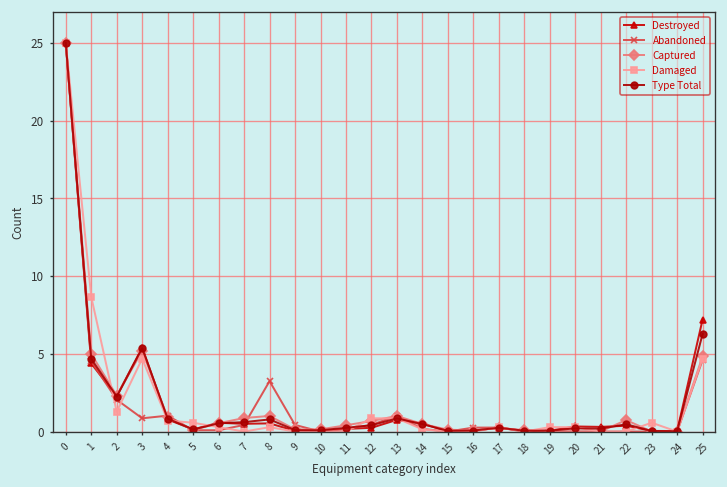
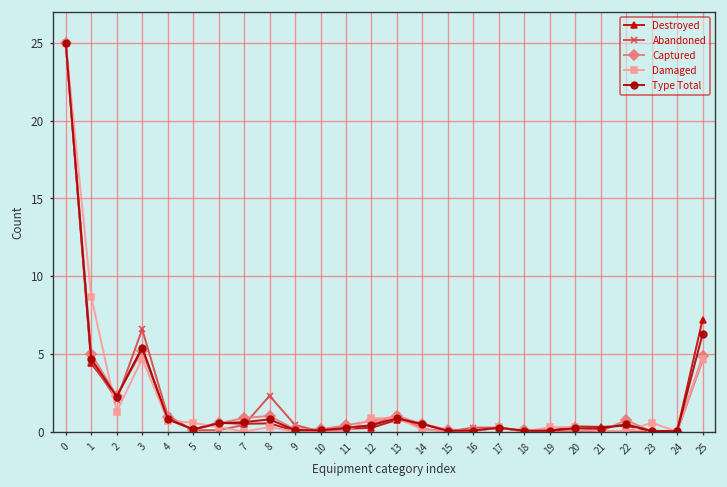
  {
    "Abandoned": {
      "2": 2.0,
-     "3": 0.9,
+     "3": 6.6,
      "6": 0.1,
-     "8": 3.2,
+     "8": 2.3,
      "9": 0.4
    }
  }
